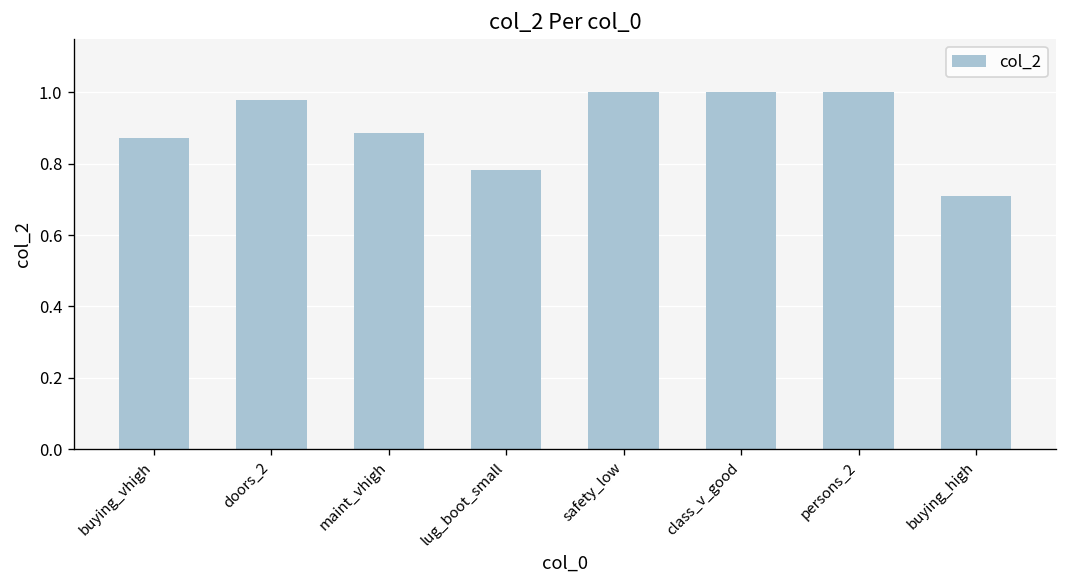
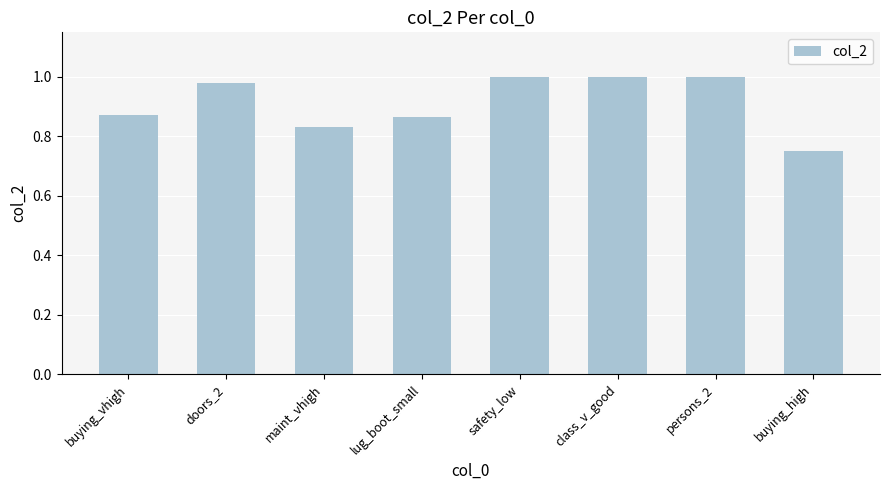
  {
    "buying_vhigh": 0.87,
    "doors_2": 0.98,
-   "maint_vhigh": 0.88,
-   "lug_boot_small": 0.78,
+   "maint_vhigh": 0.83,
+   "lug_boot_small": 0.86,
    "safety_low": 1.00,
    "class_v_good": 1.00,
    "persons_2": 1.00,
-   "buying_high": 0.71
+   "buying_high": 0.75
  }
